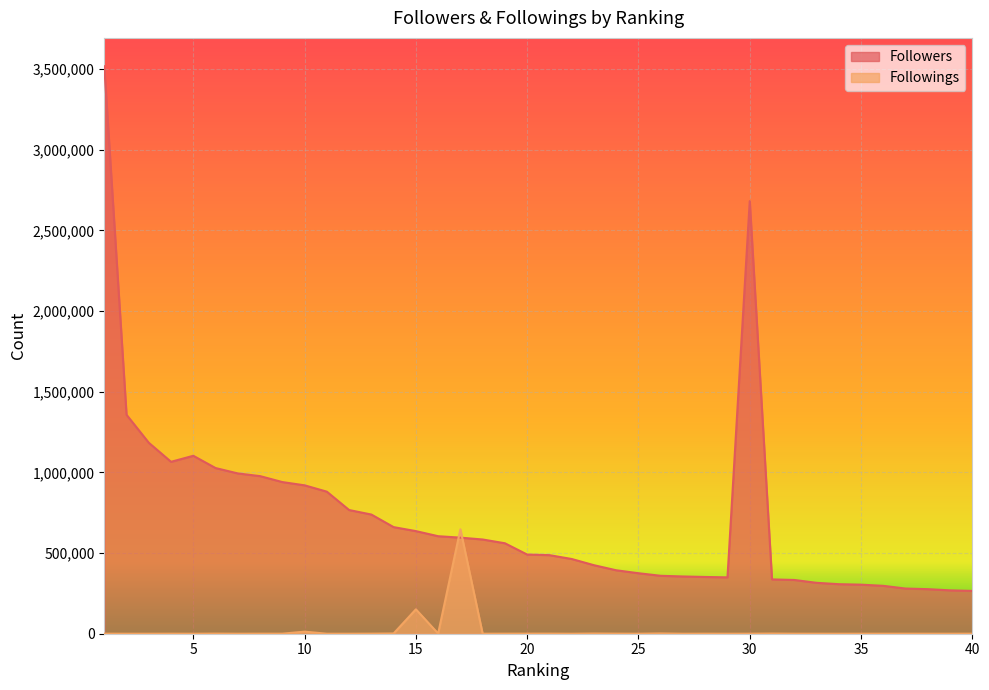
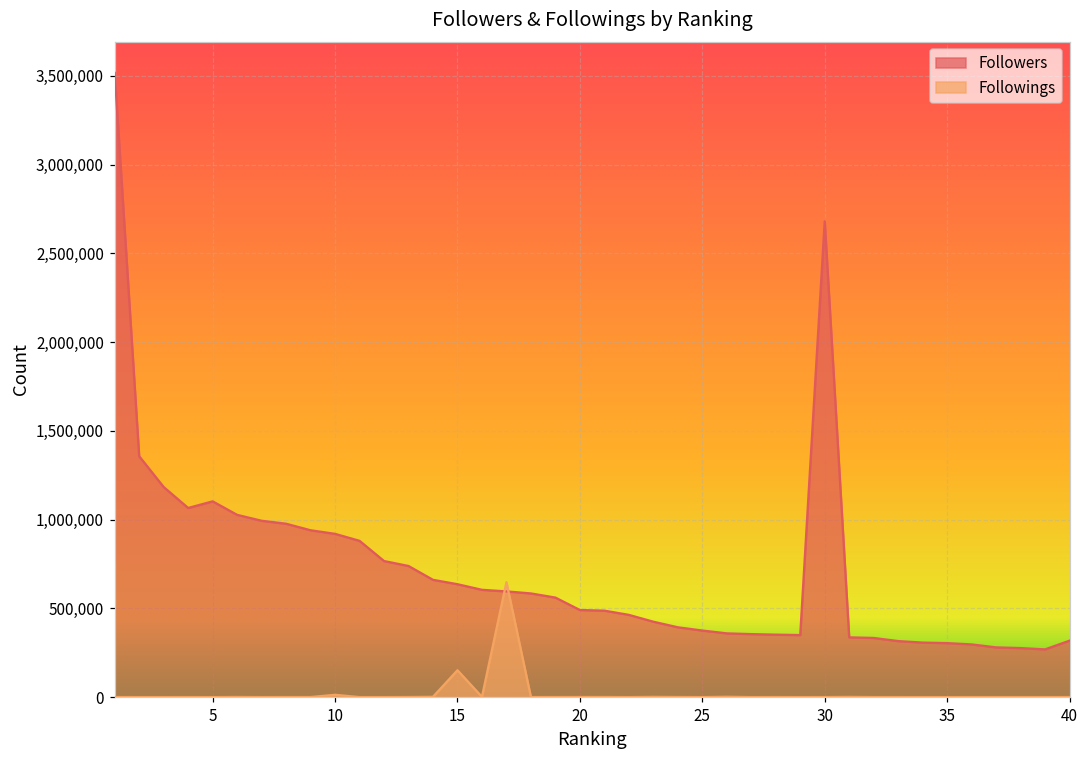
  {
    "Followers": {
      "5": "1,100,000",
      "10": "920,000",
      "15": "640,000",
      "20": "490,000",
      "25": "370,000",
      "30": "2,680,000",
      "35": "300,000",
-     "40": "270,000"
+     "40": "320,000"
    },
    "Followings": {
      "5": "0",
      "10": "10,000",
      "15": "150,000",
      "20": "0",
      "25": "0",
      "30": "0",
      "35": "0",
      "40": "0"
    }
  }
